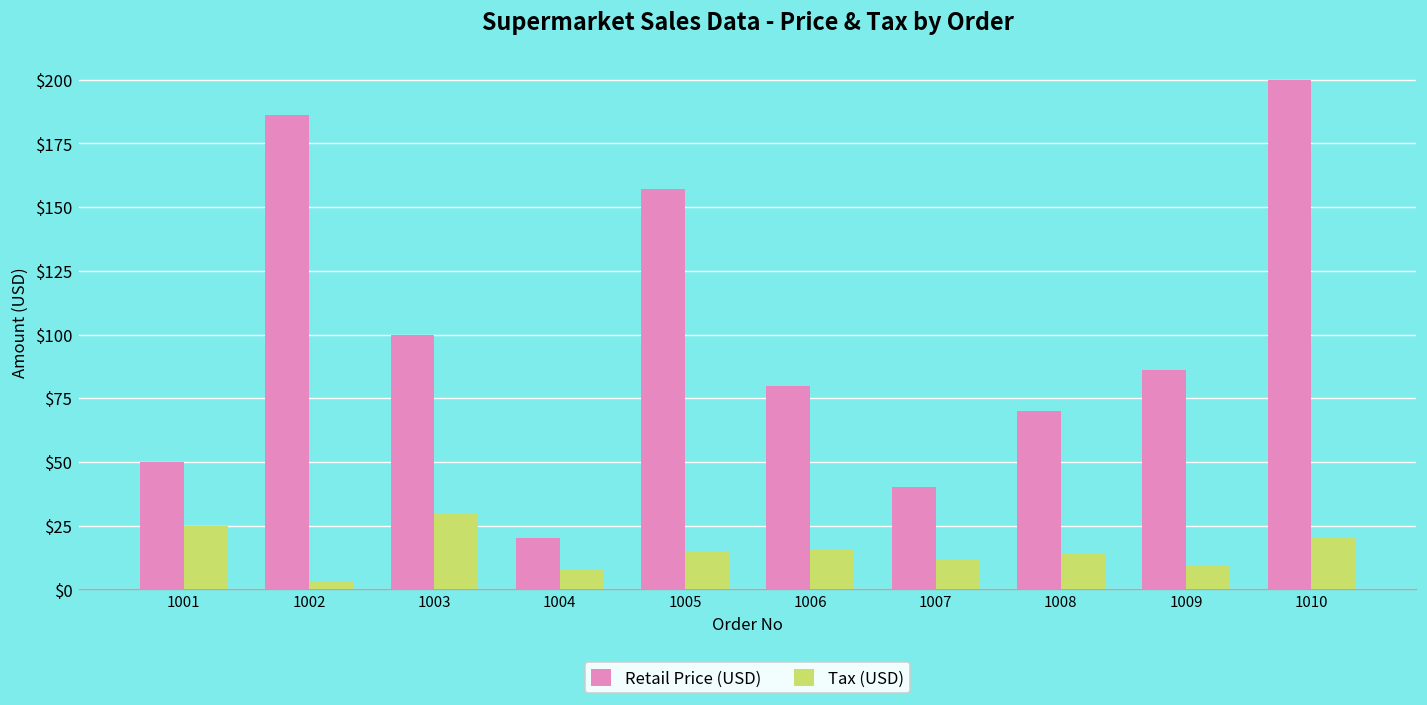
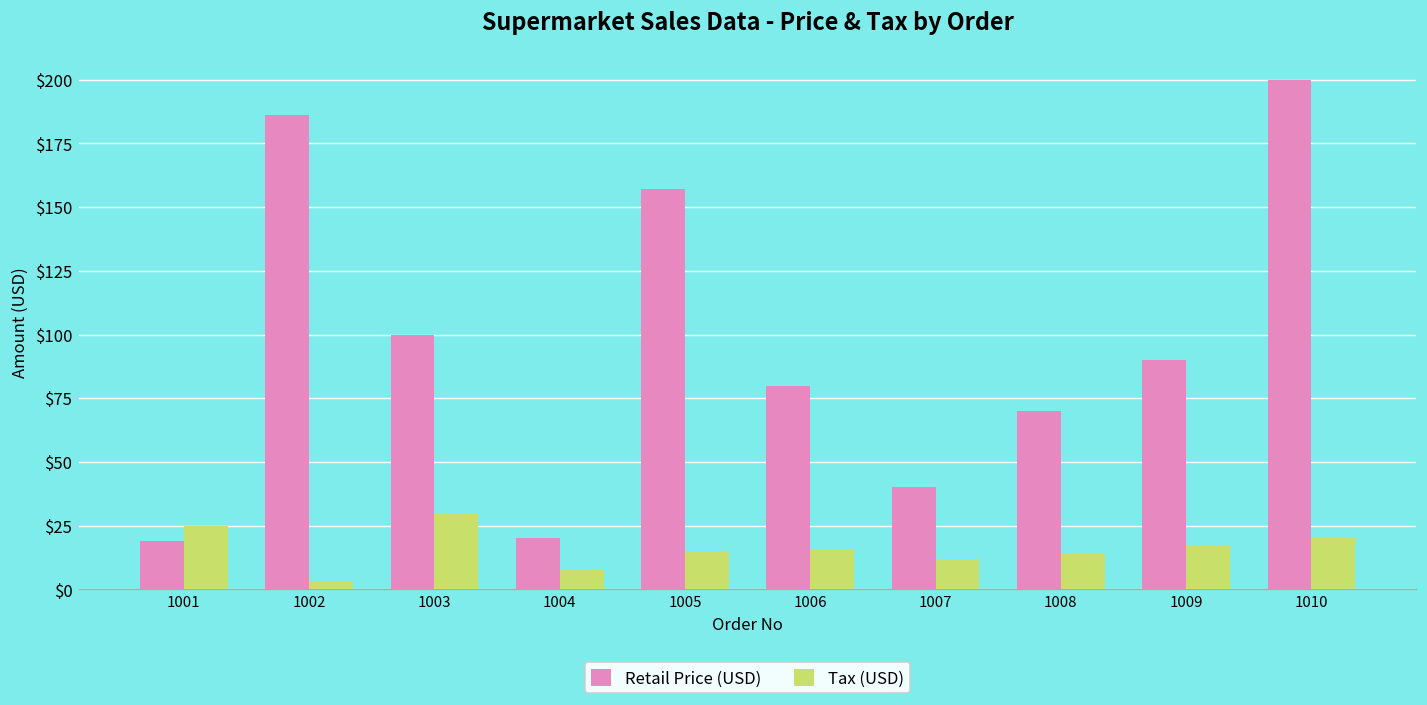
  {
    "Retail Price (USD)": {
-     "1001": "$50",
+     "1001": "$19",
      "1002": "$186",
      "1003": "$100",
      "1004": "$20",
      "1005": "$157",
      "1006": "$80",
      "1007": "$40",
      "1008": "$70",
-     "1009": "$86",
+     "1009": "$90",
      "1010": "$200"
    },
    "Tax (USD)": {
      "1001": "$25",
      "1002": "$3",
      "1003": "$30",
      "1004": "$8",
      "1005": "$15",
      "1006": "$16",
      "1007": "$12",
      "1008": "$14",
-     "1009": "$9",
+     "1009": "$17",
      "1010": "$20"
    }
  }
